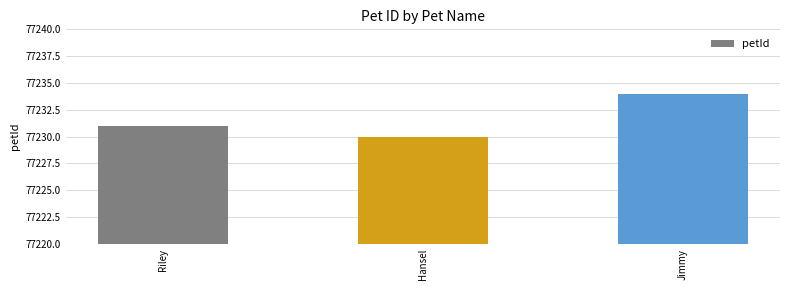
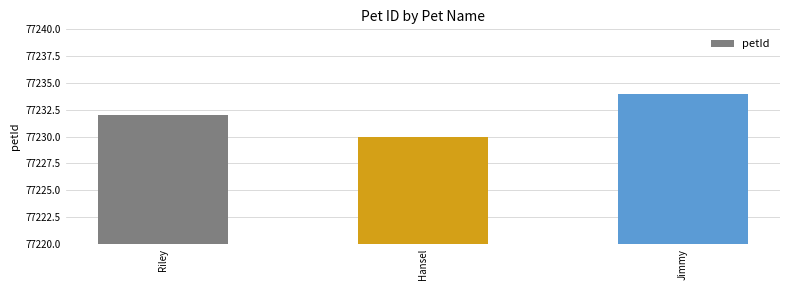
  {
-   "Riley": 77231,
+   "Riley": 77232,
    "Hansel": 77230,
    "Jimmy": 77234
  }
